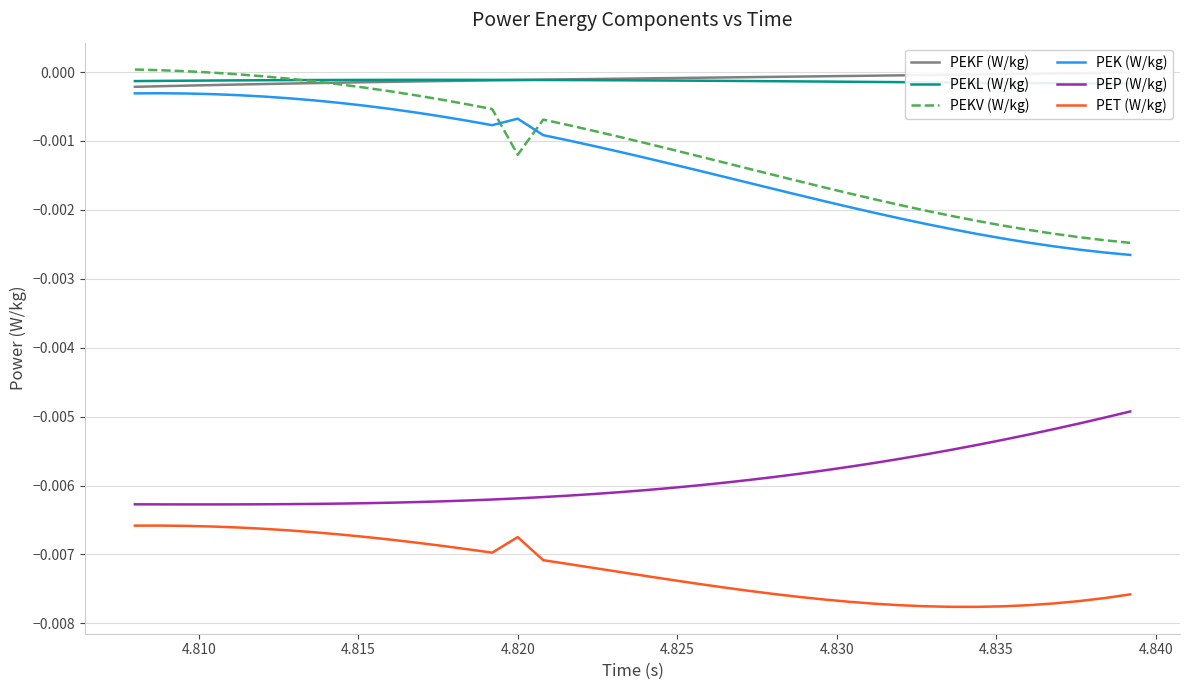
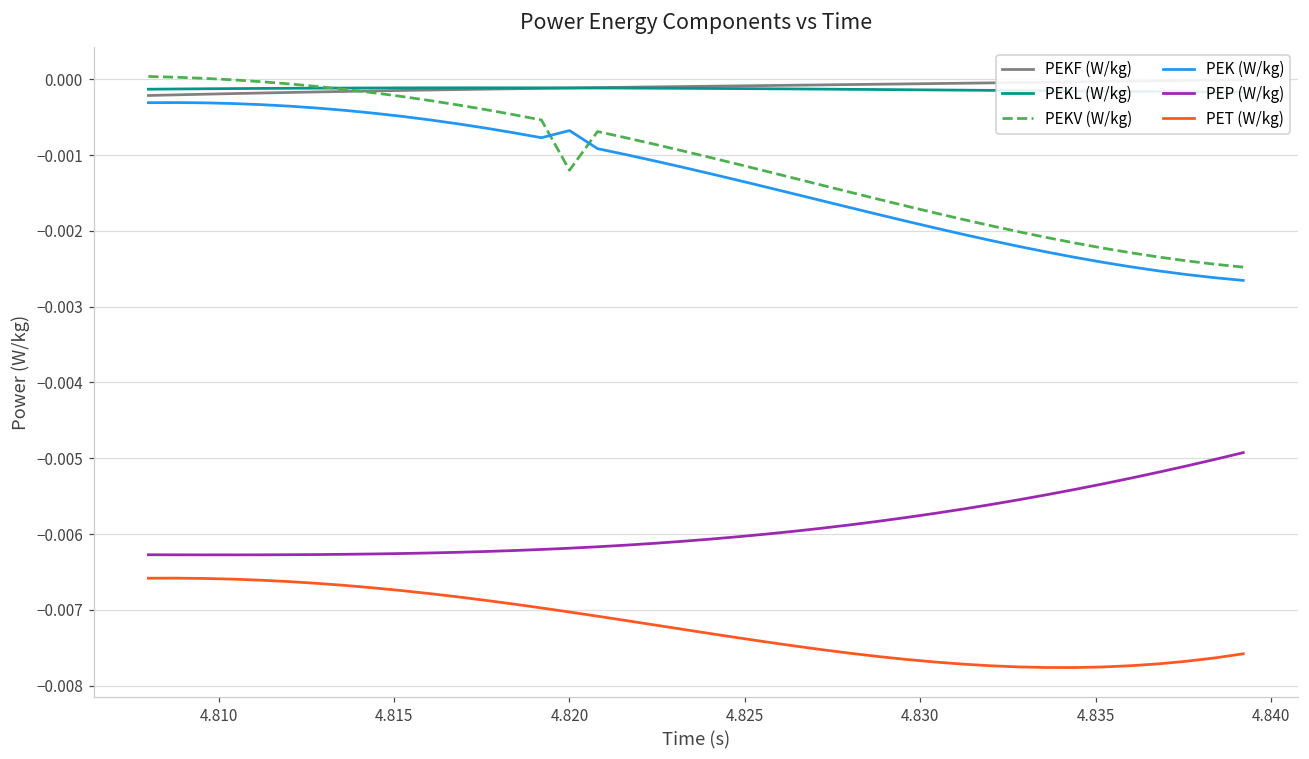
  {
    "PEKV (W/kg)": {
      "4.820": -0.0012
    },
    "PEK (W/kg)": {
      "4.820": -0.0007
    },
    "PEP (W/kg)": {
      "4.820": -0.0062
    },
    "PET (W/kg)": {
-     "4.820": -0.0067
+     "4.820": -0.0070
    }
  }
